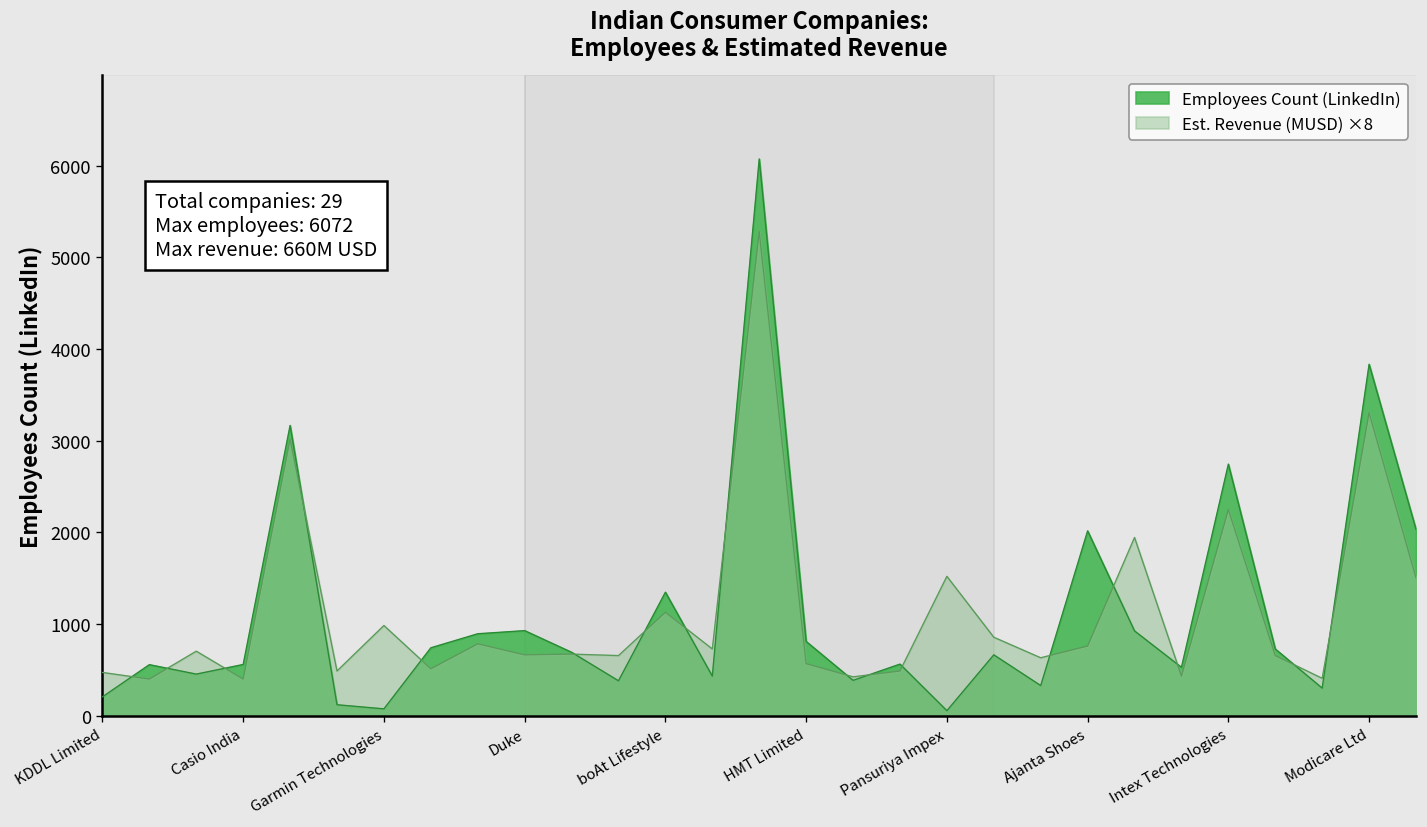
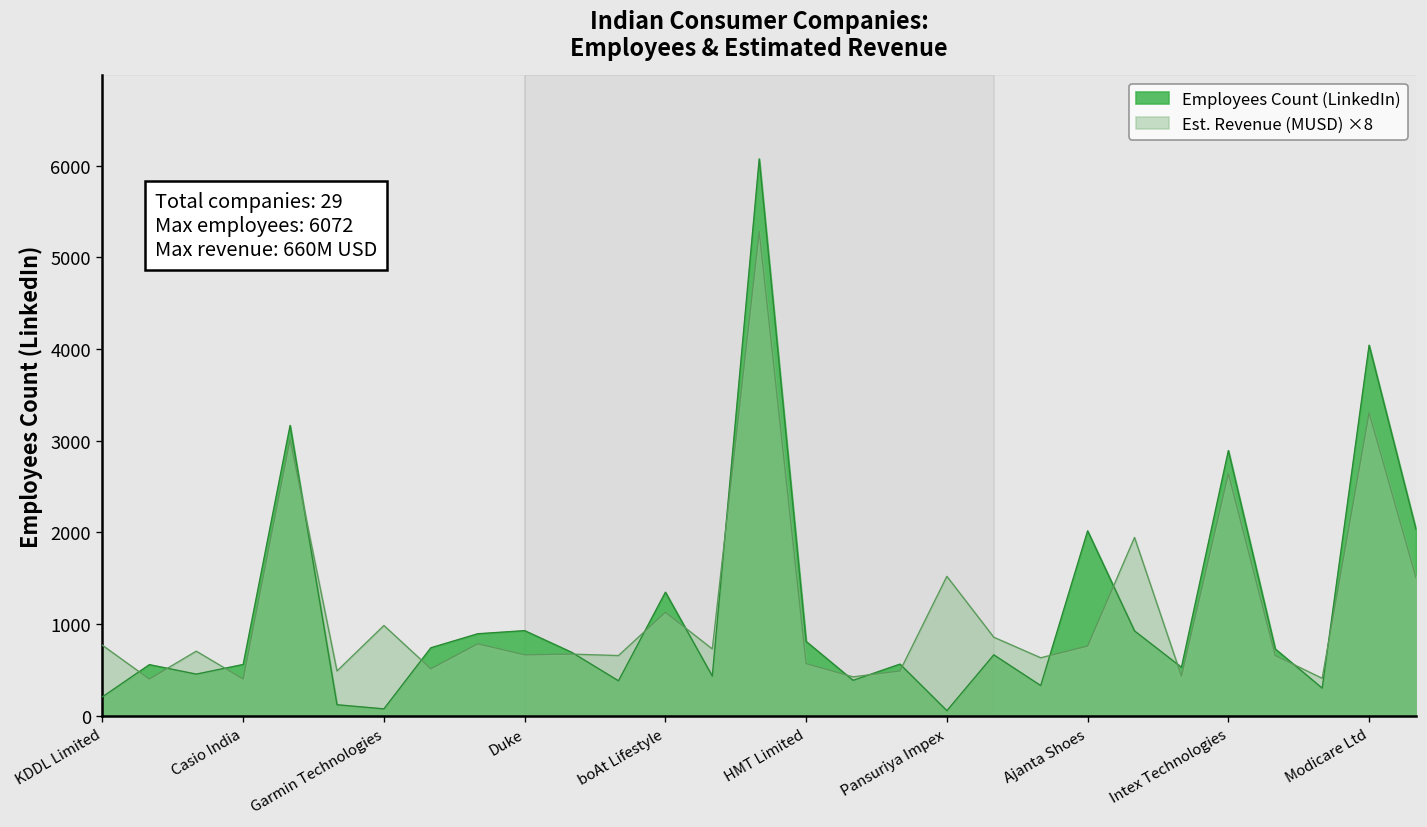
  {
    "Employees Count (LinkedIn)": {
      "KDDL Limited": 200,
      "Casio India": 600,
      "Garmin Technologies": 100,
      "Duke": 900,
      "boAt Lifestyle": 1300,
      "HMT Limited": 800,
      "Pansuriya Impex": 100,
      "Ajanta Shoes": 2000,
-     "Intex Technologies": 2700,
-     "Modicare Ltd": 3800
+     "Intex Technologies": 2900,
+     "Modicare Ltd": 4000
    },
    "Est. Revenue (MUSD) ×8": {
-     "KDDL Limited": 500,
+     "KDDL Limited": 800,
      "Casio India": 400,
      "Garmin Technologies": 1000,
      "Duke": 700,
      "boAt Lifestyle": 1100,
      "HMT Limited": 600,
      "Pansuriya Impex": 1500,
      "Ajanta Shoes": 800,
-     "Intex Technologies": 2200,
+     "Intex Technologies": 2600,
      "Modicare Ltd": 3300
    }
  }
